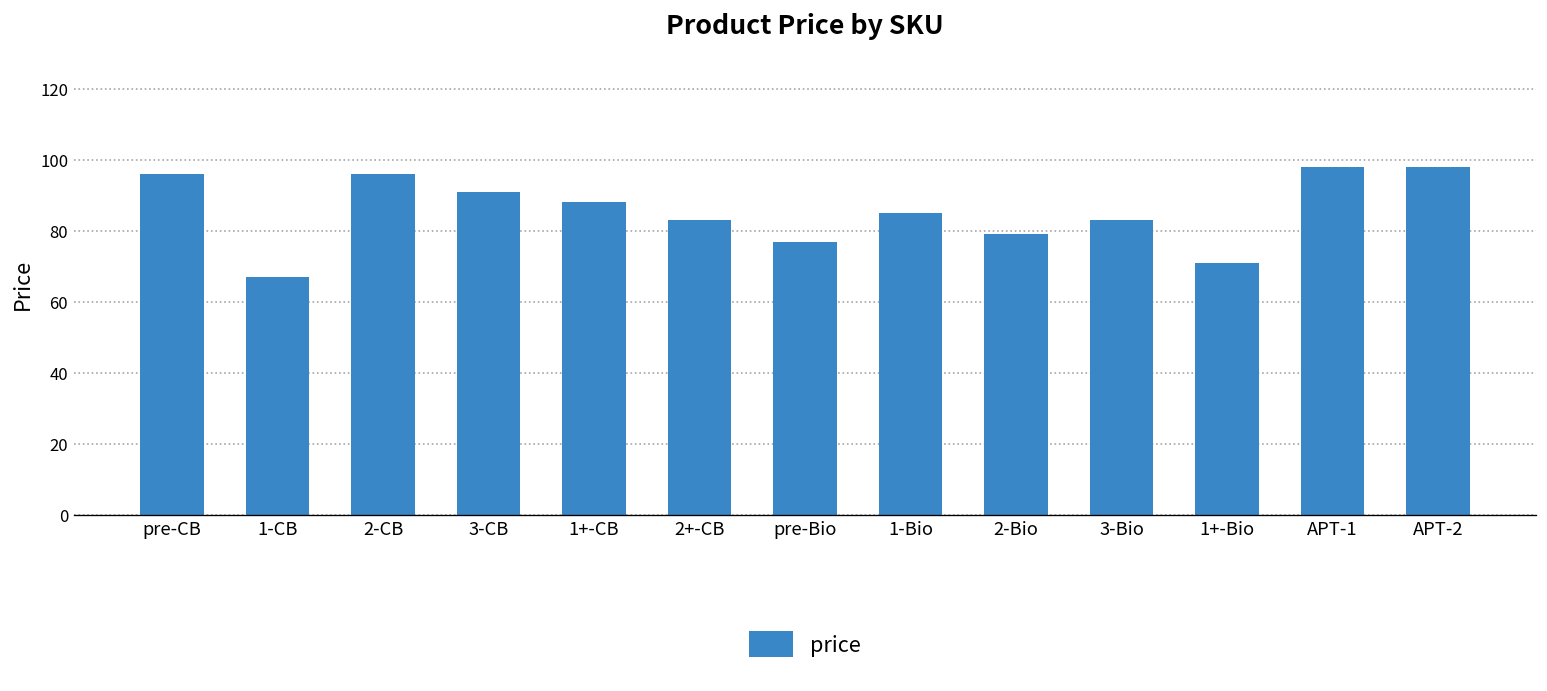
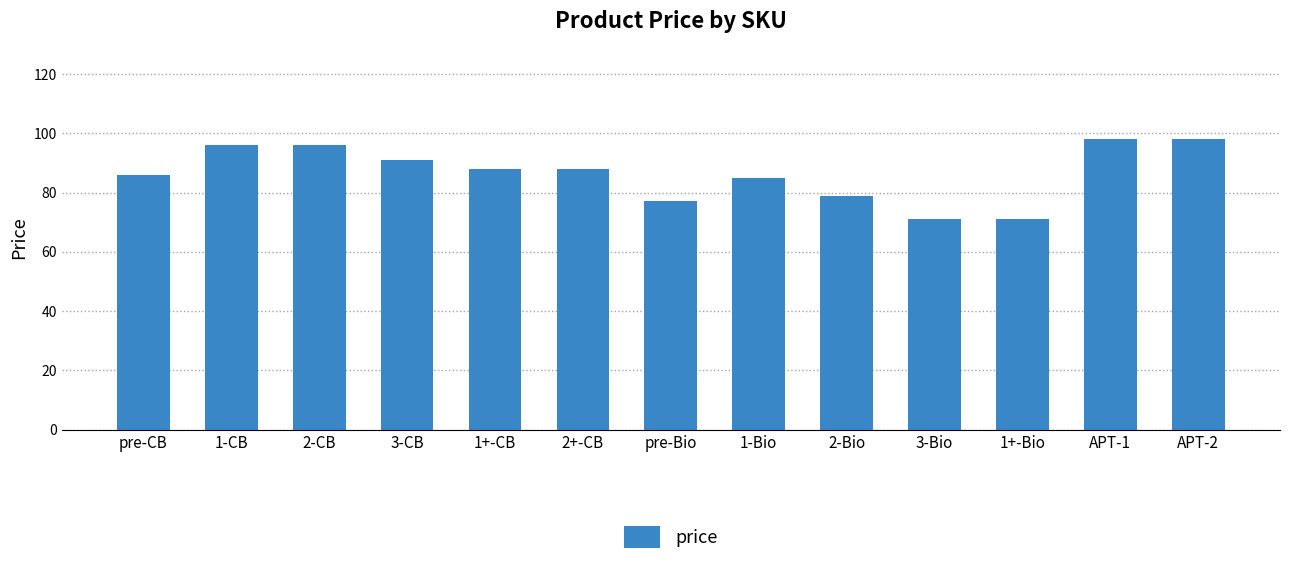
  {
-   "pre-CB": 96,
-   "1-CB": 67,
+   "pre-CB": 86,
+   "1-CB": 96,
    "2-CB": 96,
    "3-CB": 91,
    "1+-CB": 88,
-   "2+-CB": 83,
+   "2+-CB": 88,
    "pre-Bio": 77,
    "1-Bio": 85,
    "2-Bio": 79,
-   "3-Bio": 83,
+   "3-Bio": 71,
    "1+-Bio": 71,
    "APT-1": 98,
    "APT-2": 98
  }
